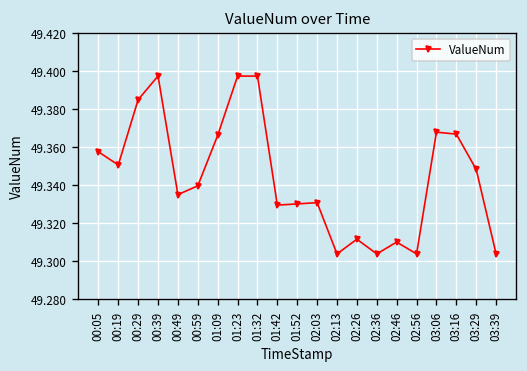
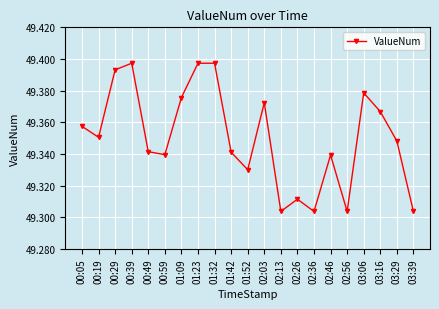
  {
    "00:05": 49.358,
    "00:19": 49.351,
-   "00:29": 49.385,
+   "00:29": 49.393,
    "00:39": 49.397,
-   "00:49": 49.335,
+   "00:49": 49.341,
    "00:59": 49.340,
-   "01:09": 49.366,
+   "01:09": 49.376,
    "01:23": 49.397,
    "01:32": 49.397,
-   "01:42": 49.329,
+   "01:42": 49.341,
    "01:52": 49.330,
-   "02:03": 49.331,
+   "02:03": 49.372,
    "02:13": 49.304,
    "02:26": 49.311,
    "02:36": 49.304,
-   "02:46": 49.310,
+   "02:46": 49.339,
    "02:56": 49.304,
-   "03:06": 49.368,
+   "03:06": 49.379,
    "03:16": 49.367,
    "03:29": 49.348,
    "03:39": 49.304
  }
